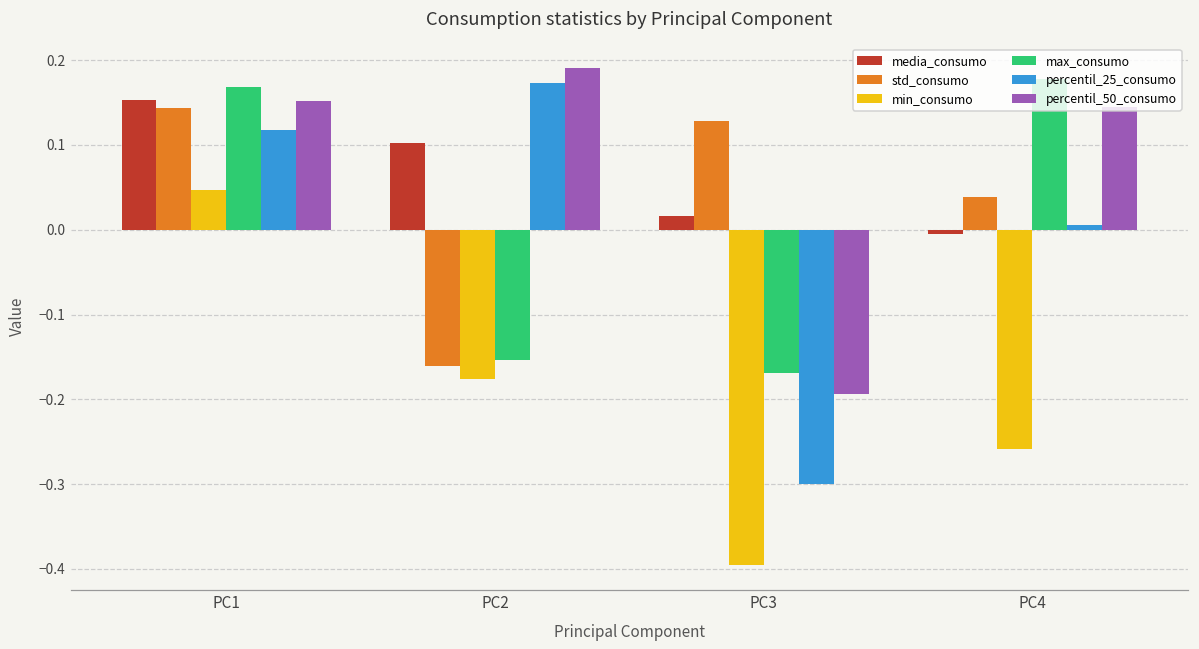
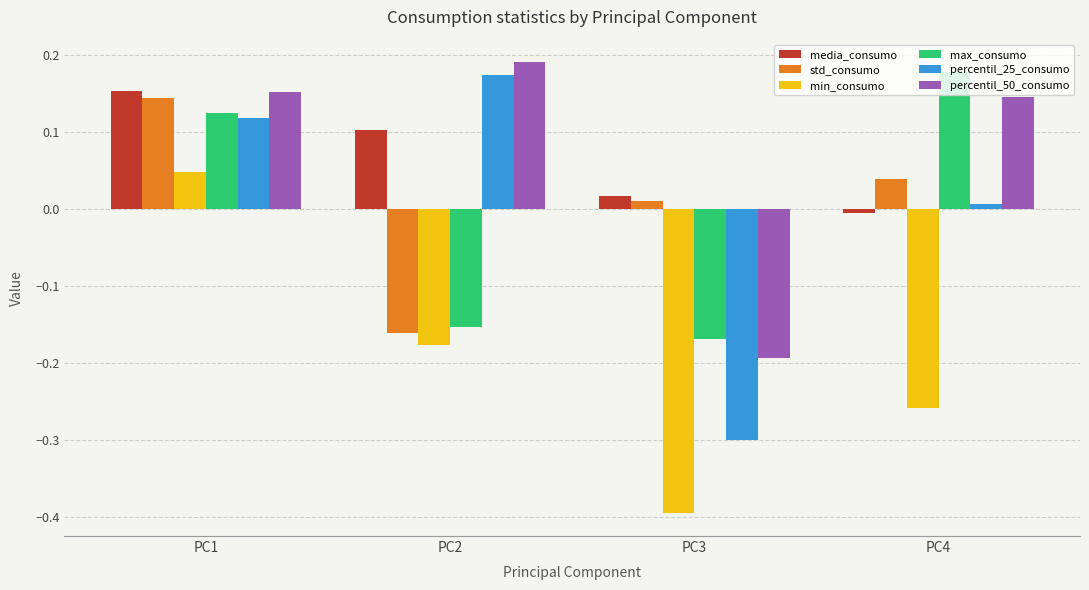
  {
    "media_consumo": {
      "PC1": 0.15,
      "PC2": 0.10,
      "PC3": 0.02,
      "PC4": -0.01
    },
    "std_consumo": {
      "PC1": 0.14,
      "PC2": -0.16,
-     "PC3": 0.13,
+     "PC3": 0.01,
      "PC4": 0.04
    },
    "min_consumo": {
      "PC1": 0.05,
      "PC2": -0.18,
      "PC3": -0.40,
      "PC4": -0.26
    },
    "max_consumo": {
-     "PC1": 0.17,
+     "PC1": 0.12,
      "PC2": -0.15,
      "PC3": -0.17
    },
    "percentil_25_consumo": {
      "PC1": 0.12,
      "PC2": 0.17,
      "PC3": -0.30,
      "PC4": 0.01
    },
    "percentil_50_consumo": {
      "PC1": 0.15,
      "PC2": 0.19,
      "PC3": -0.19,
      "PC4": 0.14
    }
  }
